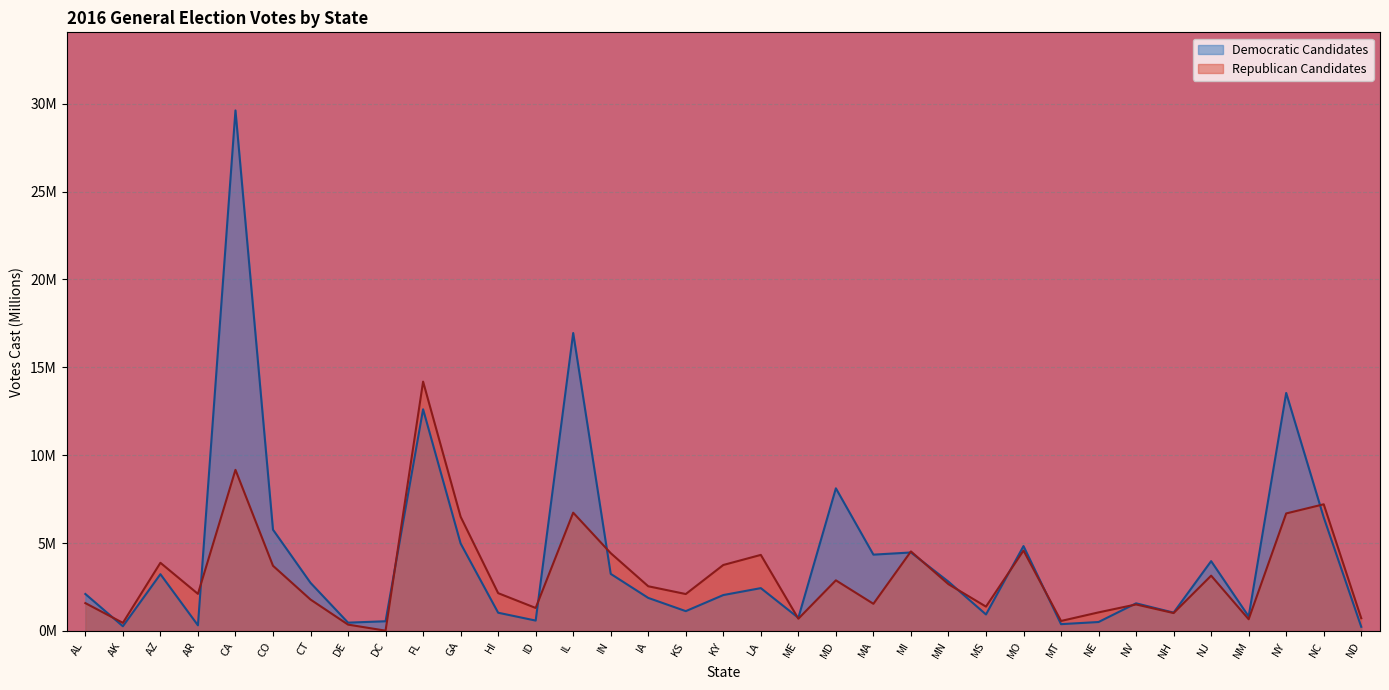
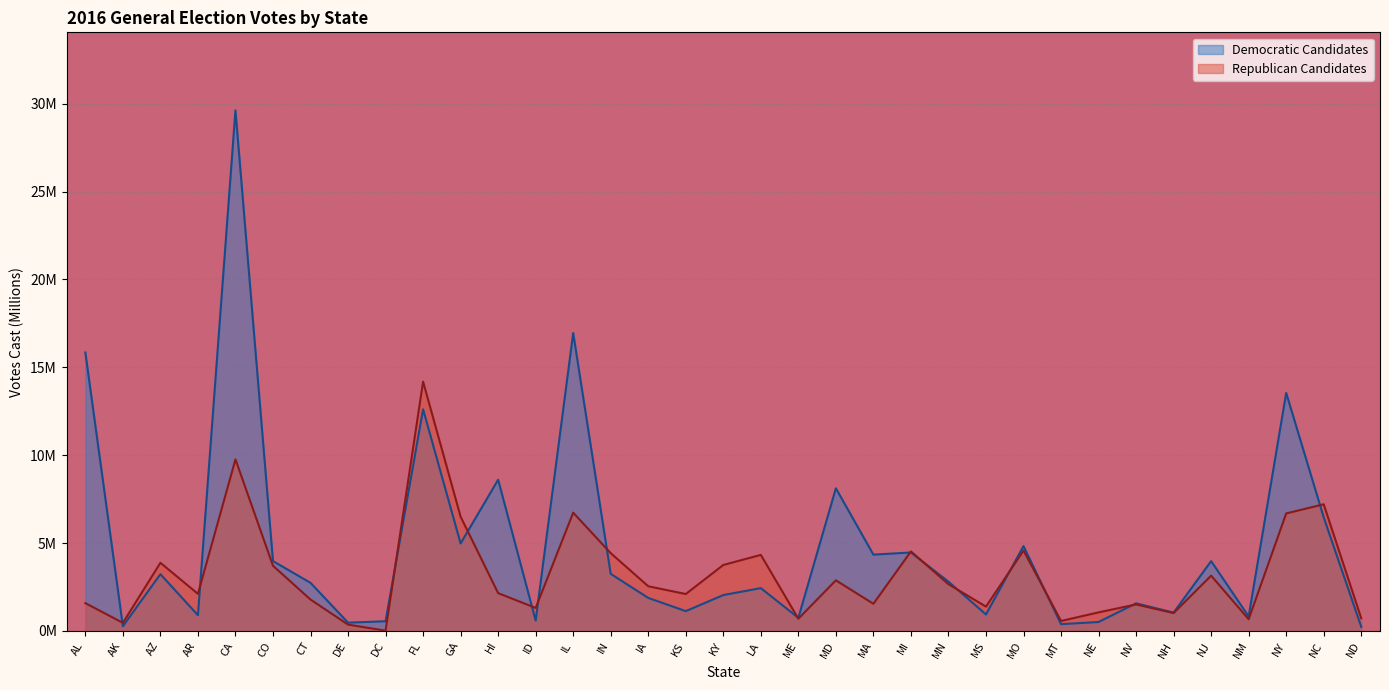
  {
    "Democratic Candidates": {
-     "AL": 2100000,
+     "AL": 15800000,
      "AK": 300000,
      "AZ": 3200000,
-     "AR": 300000,
+     "AR": 900000,
      "CA": 29600000,
-     "CO": 5800000,
+     "CO": 4000000,
      "CT": 2700000,
      "DC": 500000,
      "FL": 12600000,
      "GA": 5000000,
-     "HI": 1000000,
+     "HI": 8600000,
      "ID": 600000,
      "IL": 17000000,
      "IN": 3200000,
      "IA": 1900000,
      "KS": 1100000,
      "KY": 2000000,
      "LA": 2400000,
      "MD": 8100000,
      "MA": 4300000,
      "MS": 900000,
      "MO": 4800000,
      "MT": 400000,
      "NE": 500000,
      "NJ": 4000000,
      "NM": 800000,
      "NY": 13500000,
      "NC": 6500000,
      "ND": 200000
    },
    "Republican Candidates": {
      "AL": 1600000,
      "AK": 500000,
      "AZ": 3900000,
      "AR": 2100000,
-     "CA": 9200000,
+     "CA": 9800000,
      "CO": 3700000,
      "CT": 1800000,
      "DC": 0,
      "FL": 14200000,
      "GA": 6500000,
      "HI": 2100000,
      "ID": 1300000,
      "IL": 6700000,
      "IN": 4400000,
      "IA": 2500000,
      "KS": 2100000,
      "KY": 3800000,
      "LA": 4300000,
      "MD": 2900000,
      "MA": 1500000,
      "MS": 1400000,
      "MO": 4600000,
      "MT": 600000,
      "NE": 1100000,
      "NJ": 3100000,
      "NM": 700000,
      "NY": 6700000,
      "NC": 7200000,
      "ND": 700000
    }
  }
